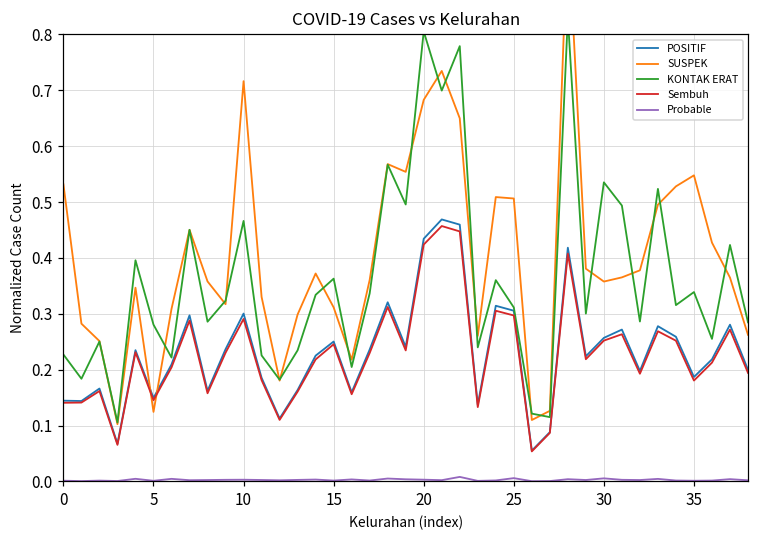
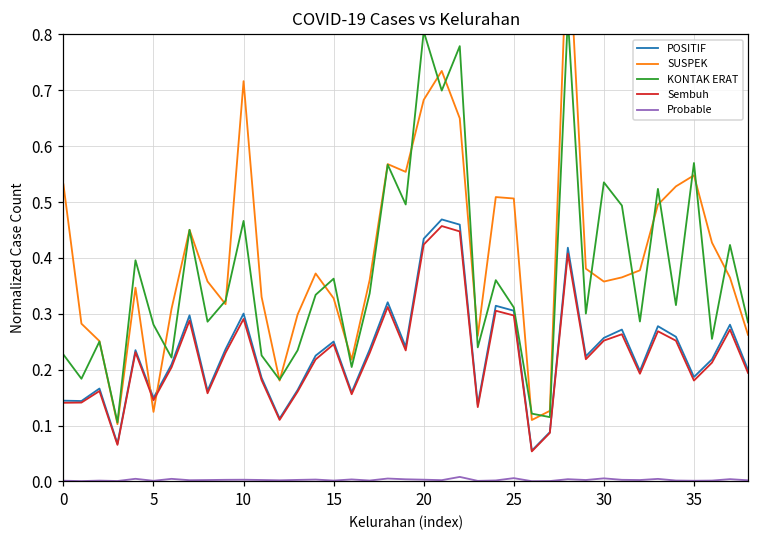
  {
    "POSITIF": {
      "10": 0.30,
      "20": 0.43,
      "25": 0.31,
      "35": 0.19
    },
    "SUSPEK": {
      "0": 0.53,
      "5": 0.12,
      "10": 0.72,
-     "15": 0.31,
+     "15": 0.33,
      "20": 0.68,
      "25": 0.51,
      "30": 0.36,
      "35": 0.55
    },
    "KONTAK ERAT": {
      "0": 0.23,
      "5": 0.28,
      "10": 0.47,
      "15": 0.36,
      "25": 0.31,
      "30": 0.54,
-     "35": 0.34
+     "35": 0.57
    },
    "Sembuh": {
      "10": 0.29,
      "20": 0.42,
      "25": 0.30,
      "35": 0.18
    },
    "Probable": {
      "0": 0.00,
      "5": 0.00,
      "10": 0.00,
      "15": 0.00,
      "20": 0.00,
      "25": 0.01,
      "30": 0.01,
      "35": 0.00
    }
  }
